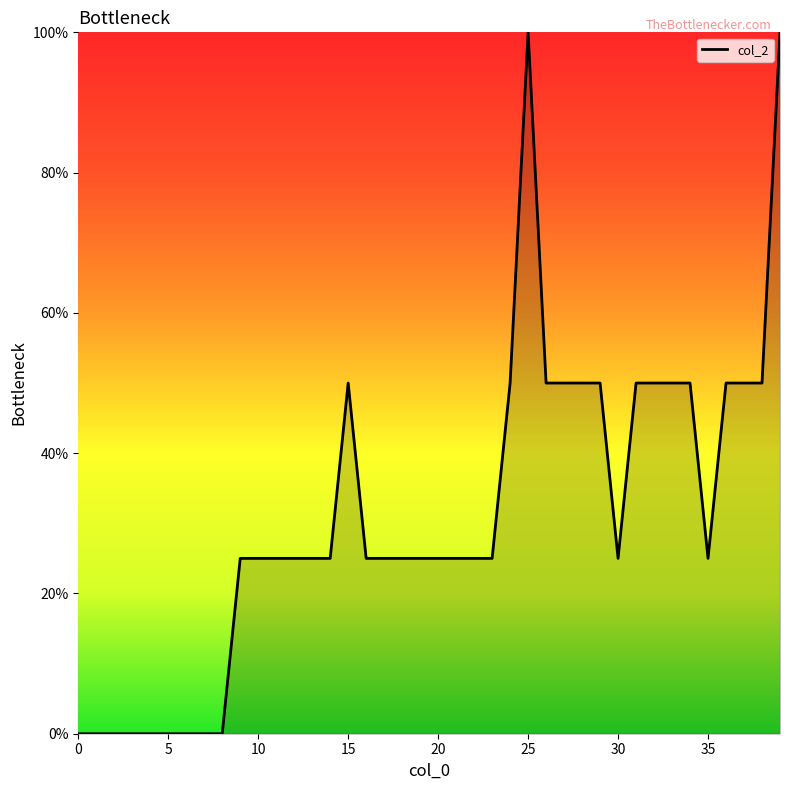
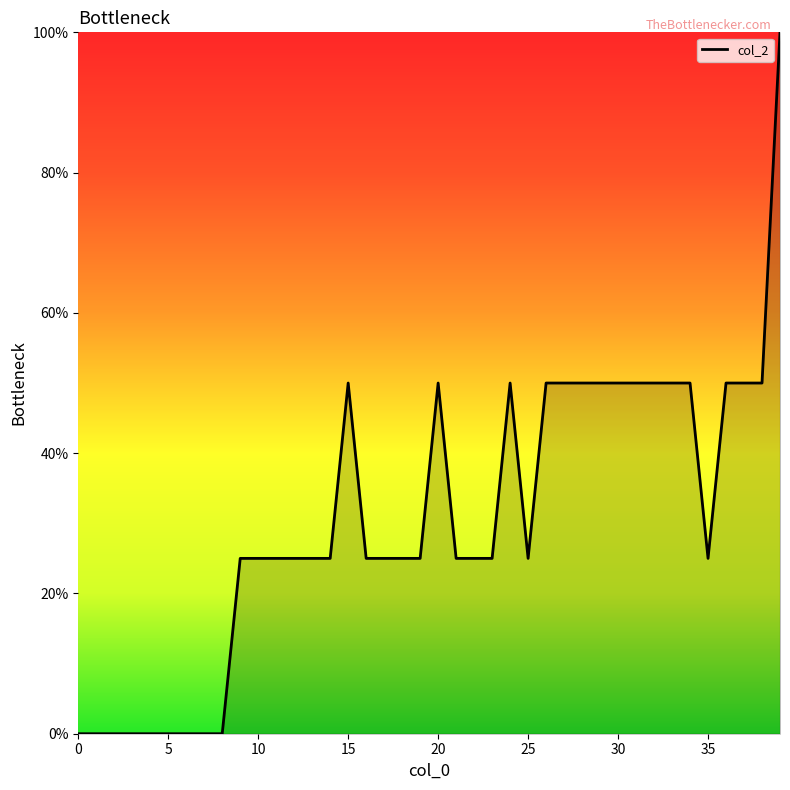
  {
    "0": "0%",
    "5": "0%",
    "10": "25%",
    "15": "50%",
-   "20": "25%",
-   "25": "100%",
-   "30": "25%",
+   "20": "50%",
+   "25": "25%",
+   "30": "50%",
    "35": "25%"
  }
